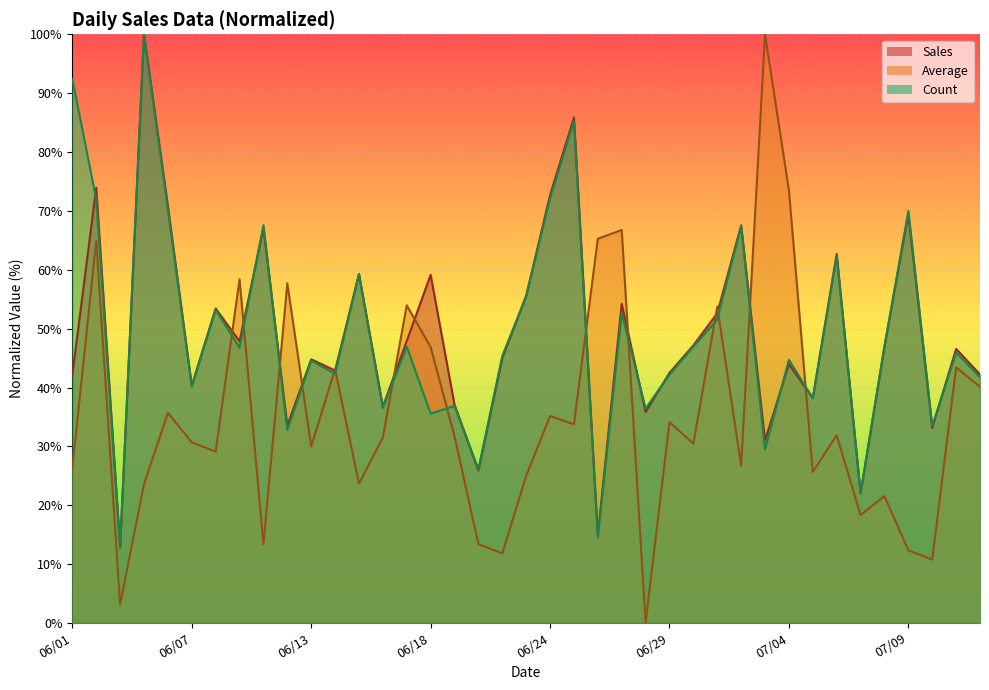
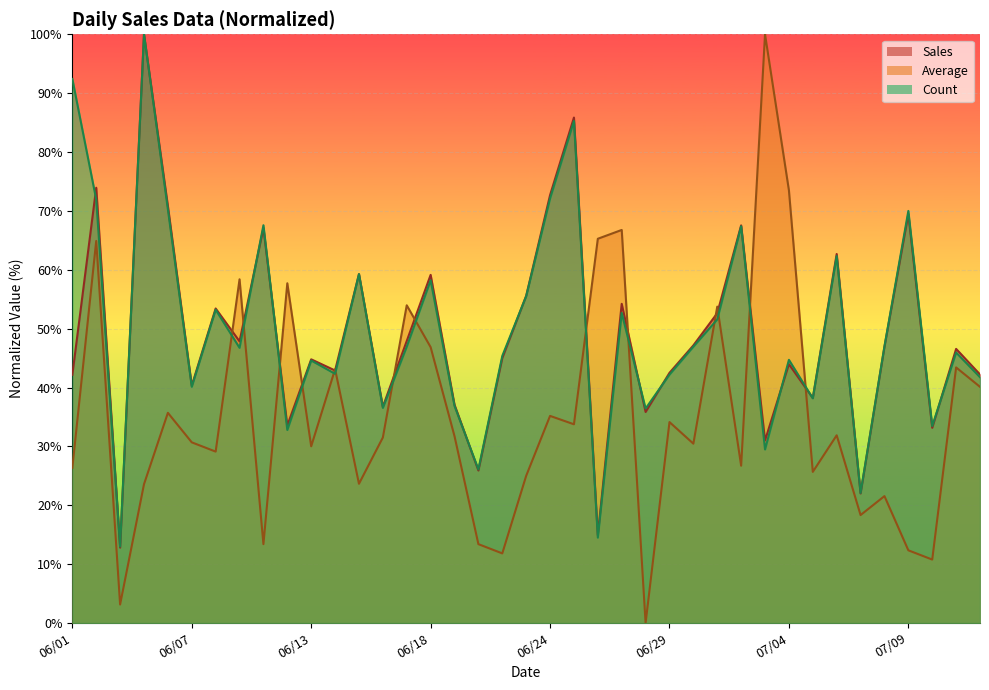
  {
    "Count": {
      "06/01": "92%",
-     "06/18": "36%",
+     "06/18": "58%",
      "06/24": "72%",
      "07/04": "45%",
      "07/09": "70%"
    }
  }
